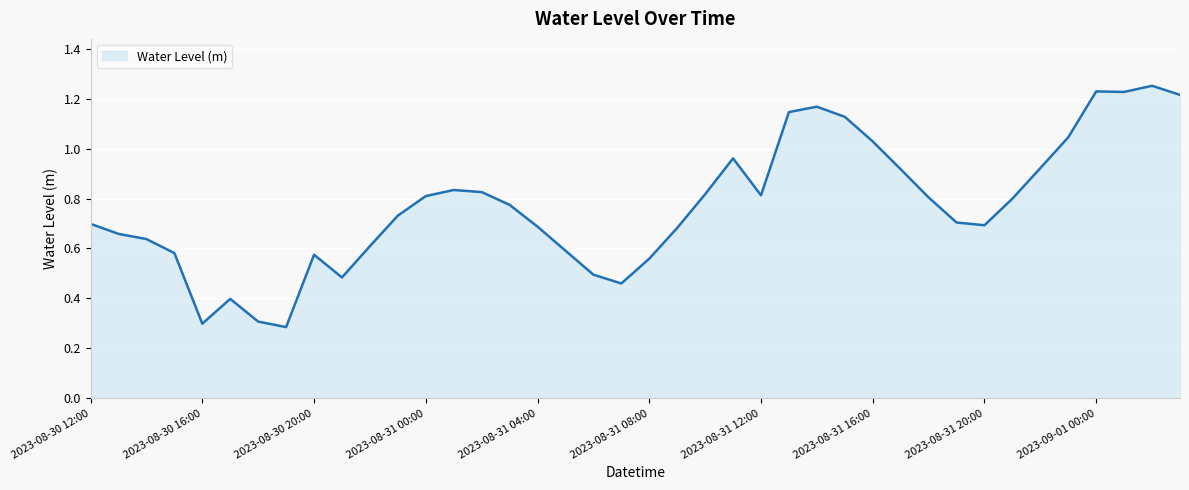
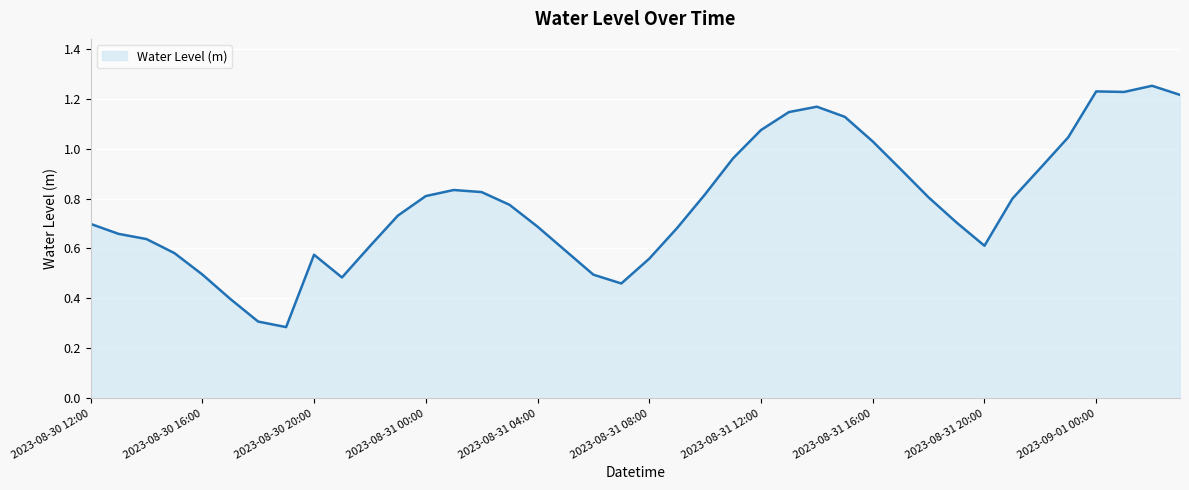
  {
    "2023-08-30 12:00": 0.70,
-   "2023-08-30 16:00": 0.30,
+   "2023-08-30 16:00": 0.50,
    "2023-08-30 20:00": 0.58,
    "2023-08-31 00:00": 0.81,
    "2023-08-31 04:00": 0.69,
    "2023-08-31 08:00": 0.56,
-   "2023-08-31 12:00": 0.81,
+   "2023-08-31 12:00": 1.07,
    "2023-08-31 16:00": 1.03,
-   "2023-08-31 20:00": 0.69,
+   "2023-08-31 20:00": 0.61,
    "2023-09-01 00:00": 1.23
  }
